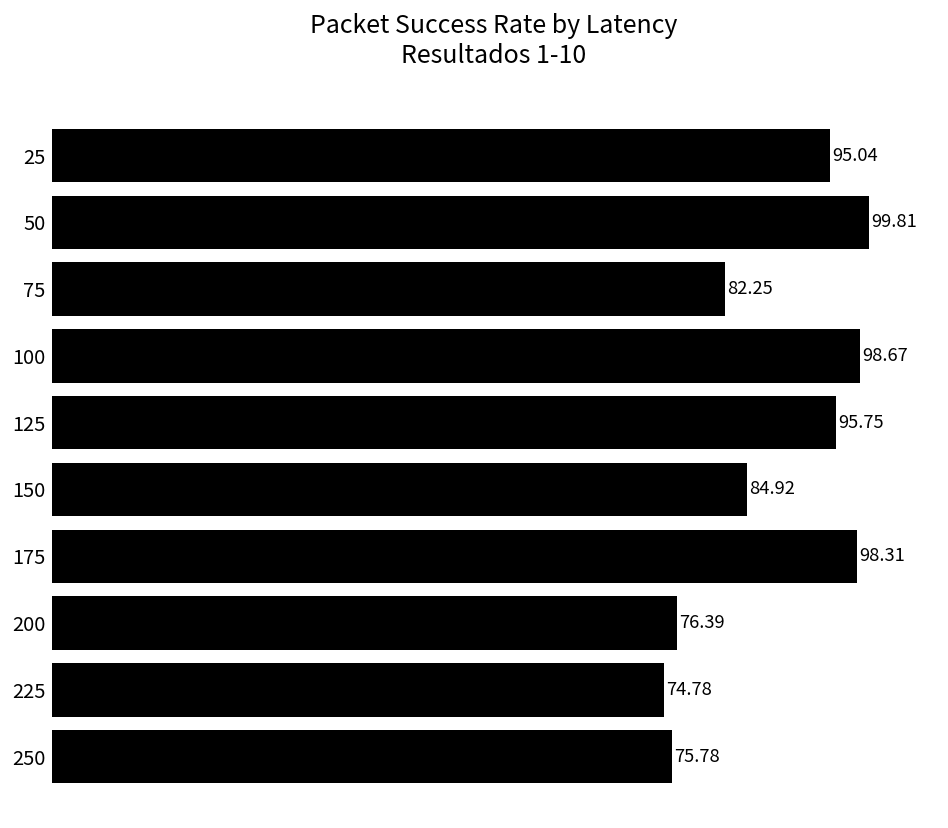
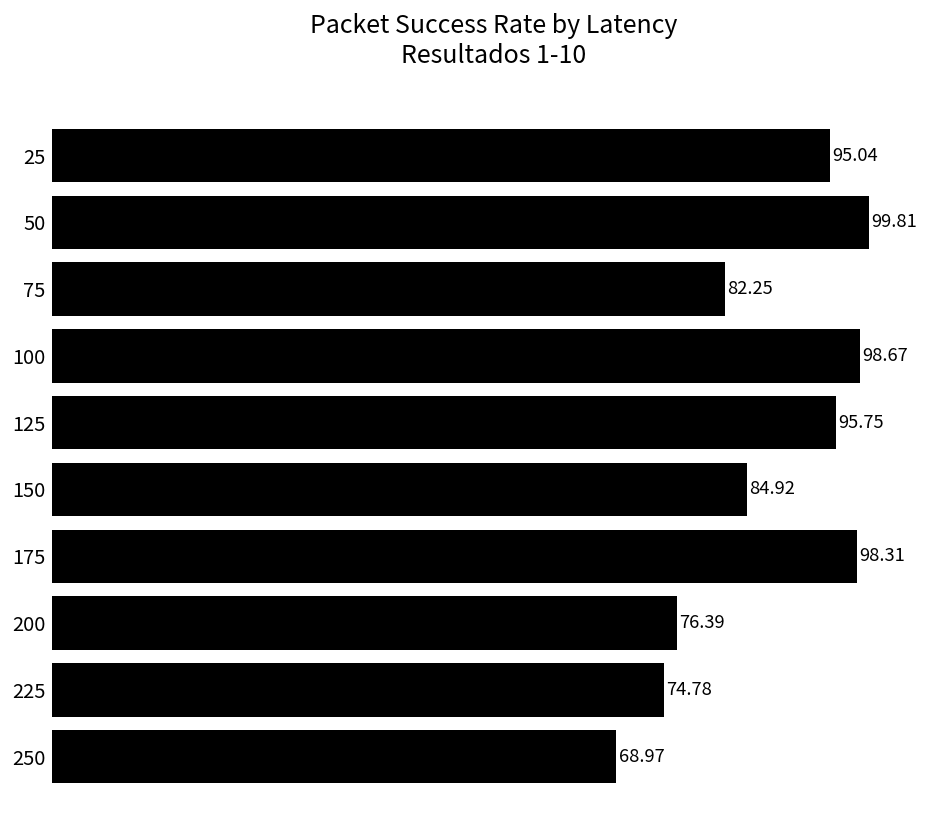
  {
    "25": 95.04,
    "50": 99.81,
    "75": 82.25,
    "100": 98.67,
    "125": 95.75,
    "150": 84.92,
    "175": 98.31,
    "200": 76.39,
    "225": 74.78,
-   "250": 75.78
+   "250": 68.97
  }
